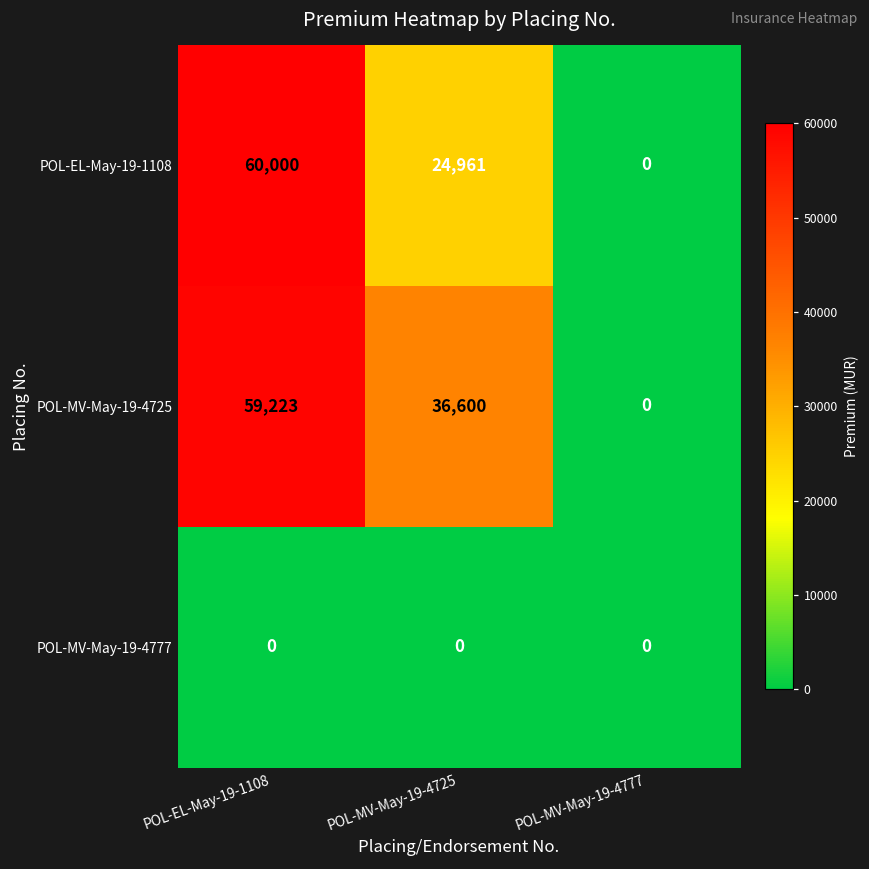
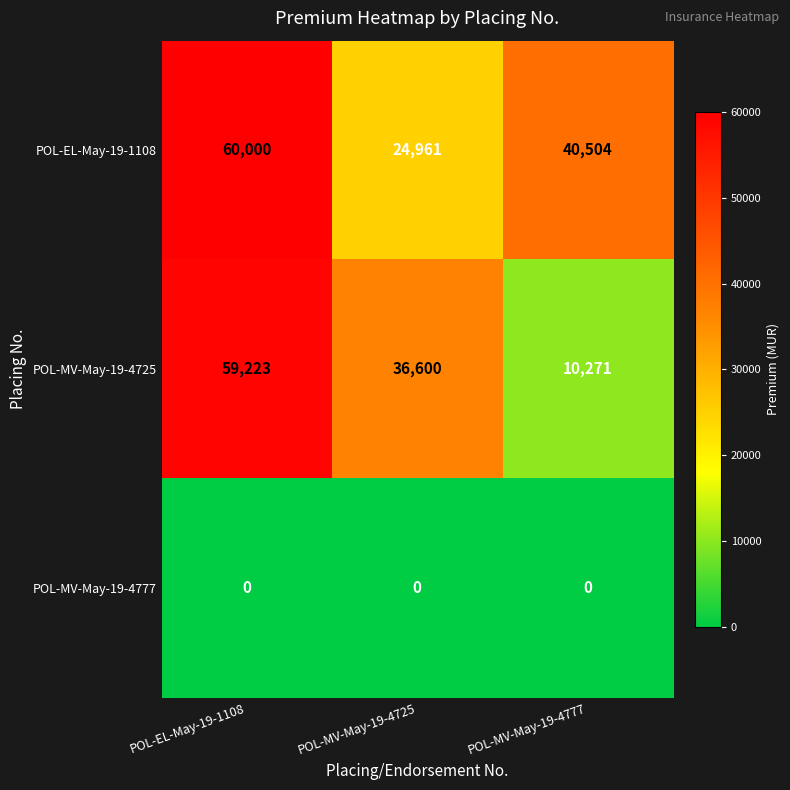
  {
    "POL-EL-May-19-1108": {
      "POL-EL-May-19-1108": "60,000",
      "POL-MV-May-19-4725": "24,961",
-     "POL-MV-May-19-4777": "0"
+     "POL-MV-May-19-4777": "40,504"
    },
    "POL-MV-May-19-4725": {
      "POL-EL-May-19-1108": "59,223",
      "POL-MV-May-19-4725": "36,600",
-     "POL-MV-May-19-4777": "0"
+     "POL-MV-May-19-4777": "10,271"
    },
    "POL-MV-May-19-4777": {
      "POL-EL-May-19-1108": "0",
      "POL-MV-May-19-4725": "0",
      "POL-MV-May-19-4777": "0"
    }
  }
